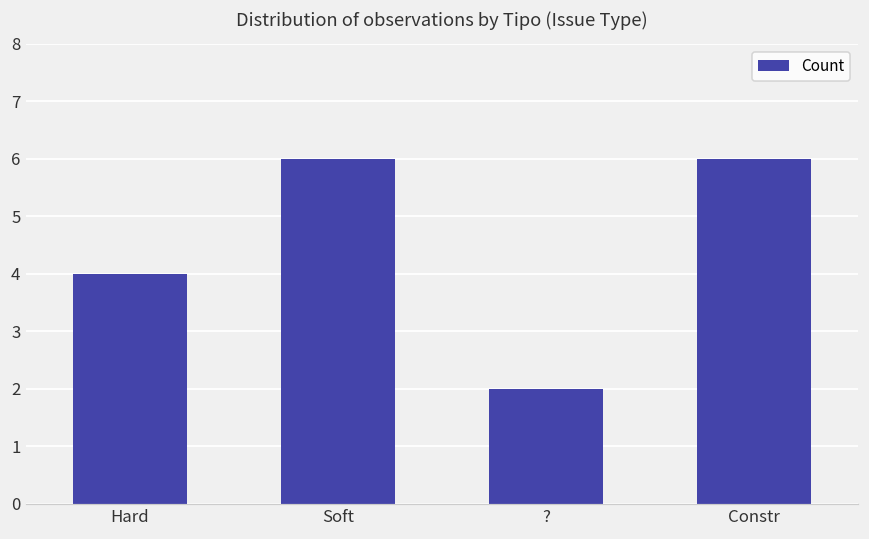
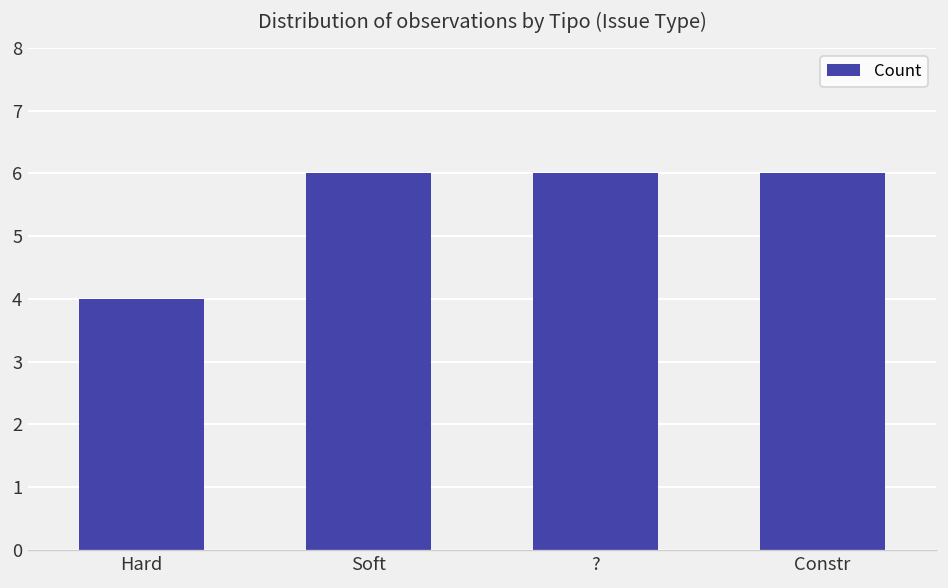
  {
    "Hard": 4,
    "Soft": 6,
-   "?": 2,
+   "?": 6,
    "Constr": 6
  }
